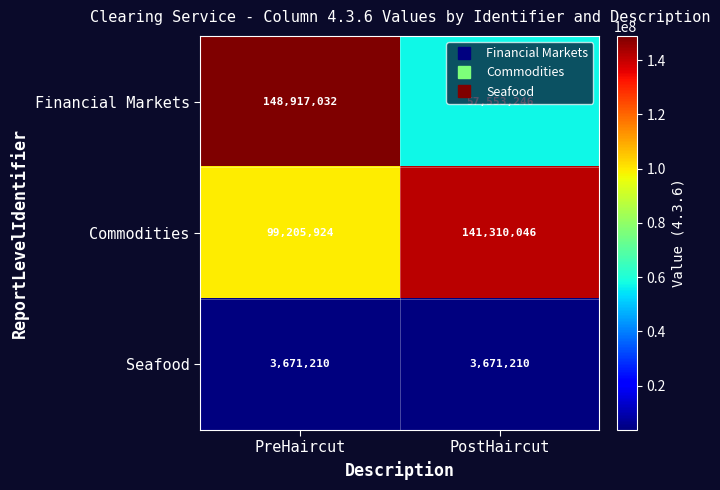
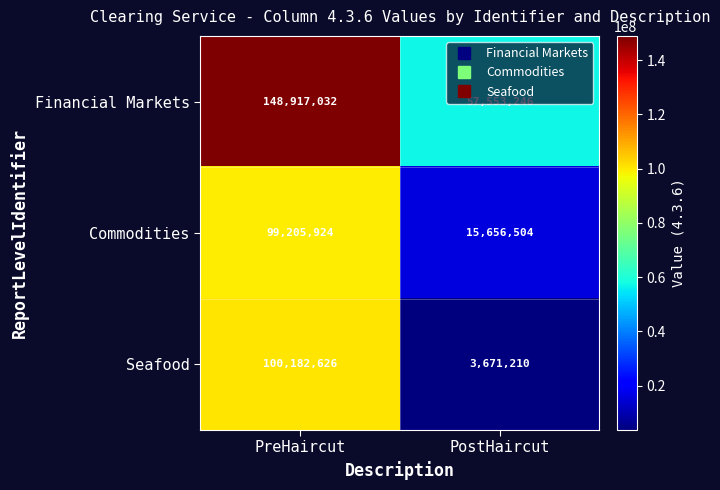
  {
    "Financial Markets": {
      "PreHaircut": "148,917,032"
    },
    "Commodities": {
      "PreHaircut": "99,205,924",
-     "PostHaircut": "141,310,046"
+     "PostHaircut": "15,656,504"
    },
    "Seafood": {
-     "PreHaircut": "3,671,210",
+     "PreHaircut": "100,182,626",
      "PostHaircut": "3,671,210"
    }
  }
